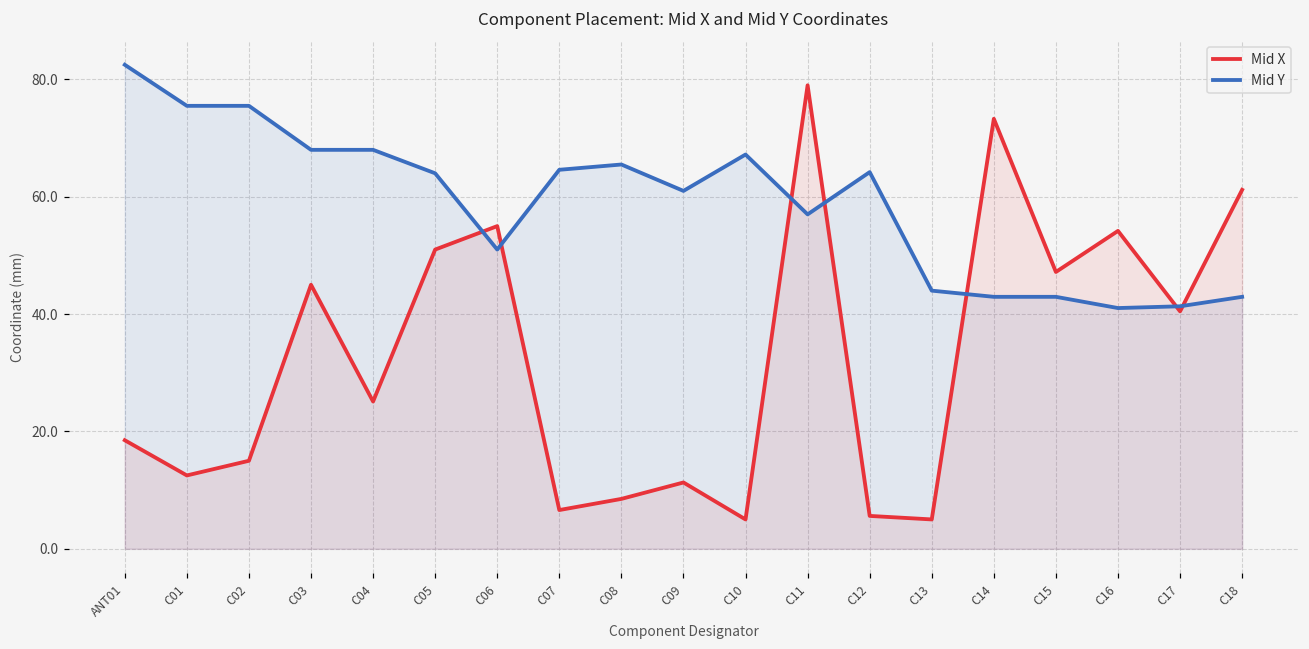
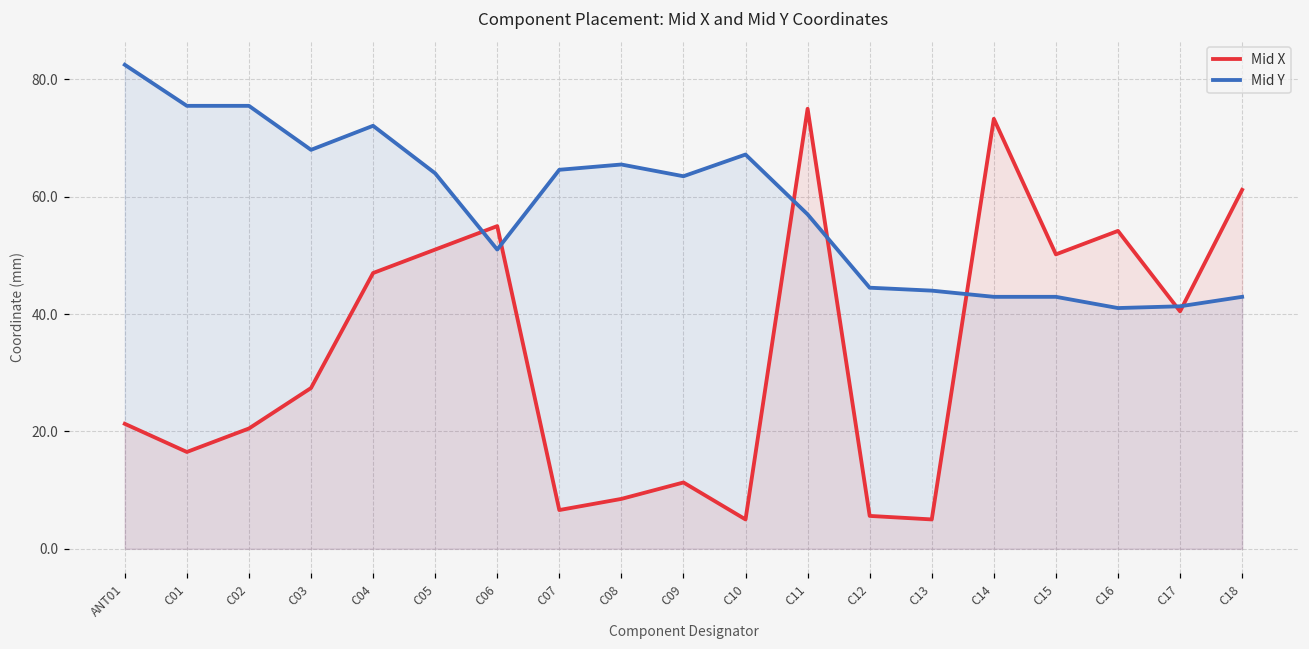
  {
    "Mid X": {
-     "ANT01": 19,
-     "C01": 13,
-     "C02": 15,
-     "C03": 45,
-     "C04": 25,
+     "ANT01": 21,
+     "C01": 17,
+     "C02": 21,
+     "C03": 27,
+     "C04": 47,
      "C05": 51,
      "C06": 55,
      "C07": 7,
      "C08": 9,
      "C09": 11,
      "C10": 5,
-     "C11": 79,
+     "C11": 75,
      "C12": 6,
      "C13": 5,
      "C14": 73,
-     "C15": 47,
+     "C15": 50,
      "C16": 54,
      "C17": 40,
      "C18": 61
    },
    "Mid Y": {
      "ANT01": 83,
      "C01": 76,
      "C02": 76,
      "C03": 68,
-     "C04": 68,
+     "C04": 72,
      "C05": 64,
      "C06": 51,
      "C07": 65,
      "C08": 66,
-     "C09": 61,
+     "C09": 64,
      "C10": 67,
      "C11": 57,
-     "C12": 64,
+     "C12": 45,
      "C13": 44,
      "C14": 43,
      "C15": 43,
      "C16": 41,
      "C17": 41,
      "C18": 43
    }
  }
